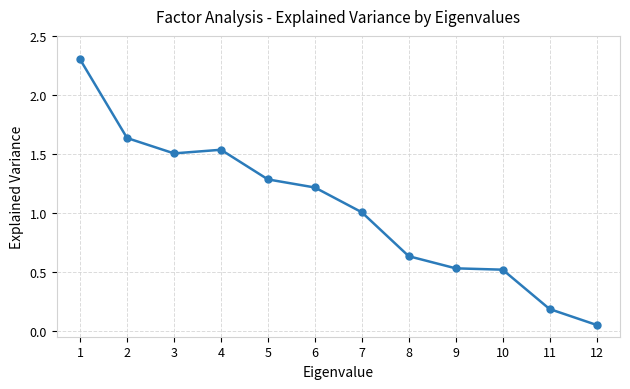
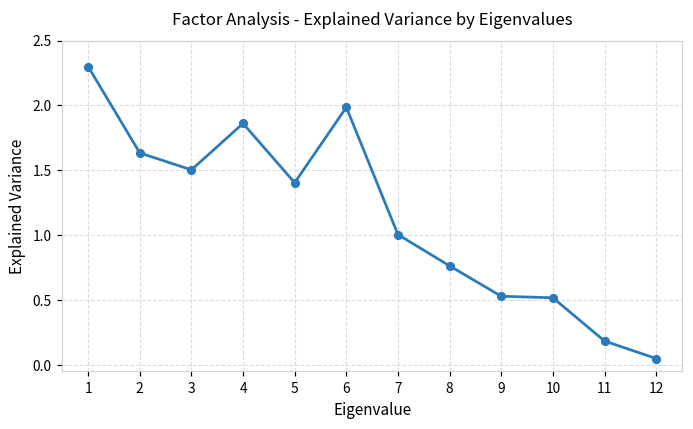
  {
    "1": 2.30,
    "2": 1.63,
    "3": 1.50,
-   "4": 1.53,
-   "5": 1.28,
-   "6": 1.21,
+   "4": 1.86,
+   "5": 1.40,
+   "6": 1.99,
    "7": 1.00,
-   "8": 0.63,
+   "8": 0.76,
    "9": 0.53,
    "10": 0.52,
    "11": 0.18,
    "12": 0.05
  }
